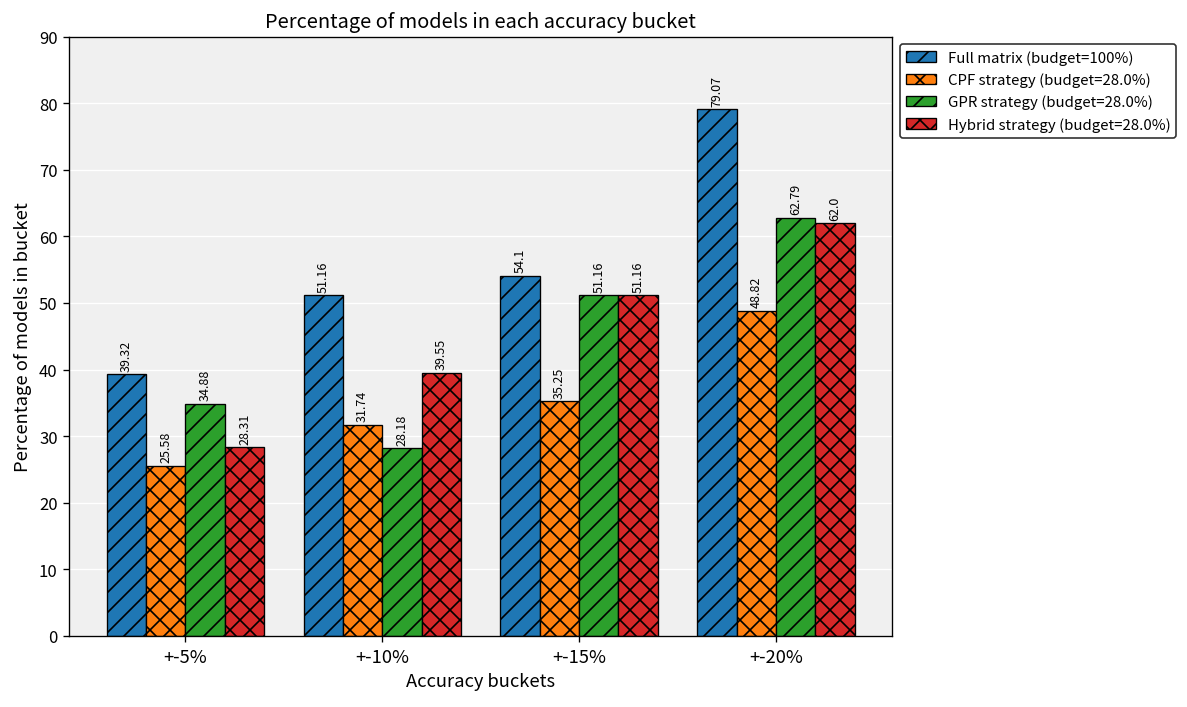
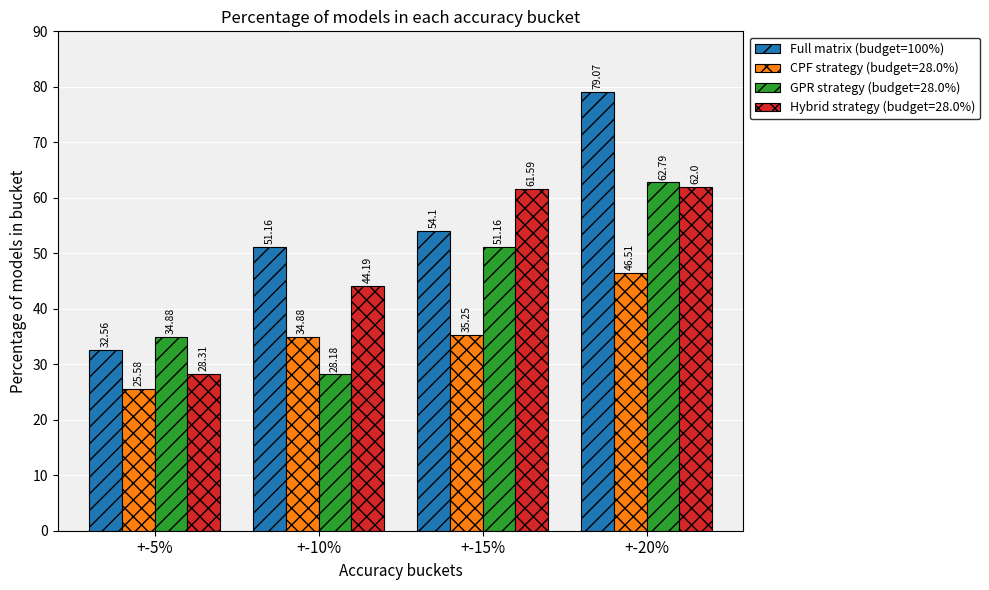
  {
    "Full matrix (budget=100%)": {
-     "+-5%": 39.32,
+     "+-5%": 32.56,
      "+-10%": 51.16,
      "+-15%": 54.1,
      "+-20%": 79.07
    },
    "CPF strategy (budget=28.0%)": {
      "+-5%": 25.58,
-     "+-10%": 31.74,
+     "+-10%": 34.88,
      "+-15%": 35.25,
-     "+-20%": 48.82
+     "+-20%": 46.51
    },
    "GPR strategy (budget=28.0%)": {
      "+-5%": 34.88,
      "+-10%": 28.18,
      "+-15%": 51.16,
      "+-20%": 62.79
    },
    "Hybrid strategy (budget=28.0%)": {
      "+-5%": 28.31,
-     "+-10%": 39.55,
-     "+-15%": 51.16,
+     "+-10%": 44.19,
+     "+-15%": 61.59,
      "+-20%": 62.0
    }
  }
